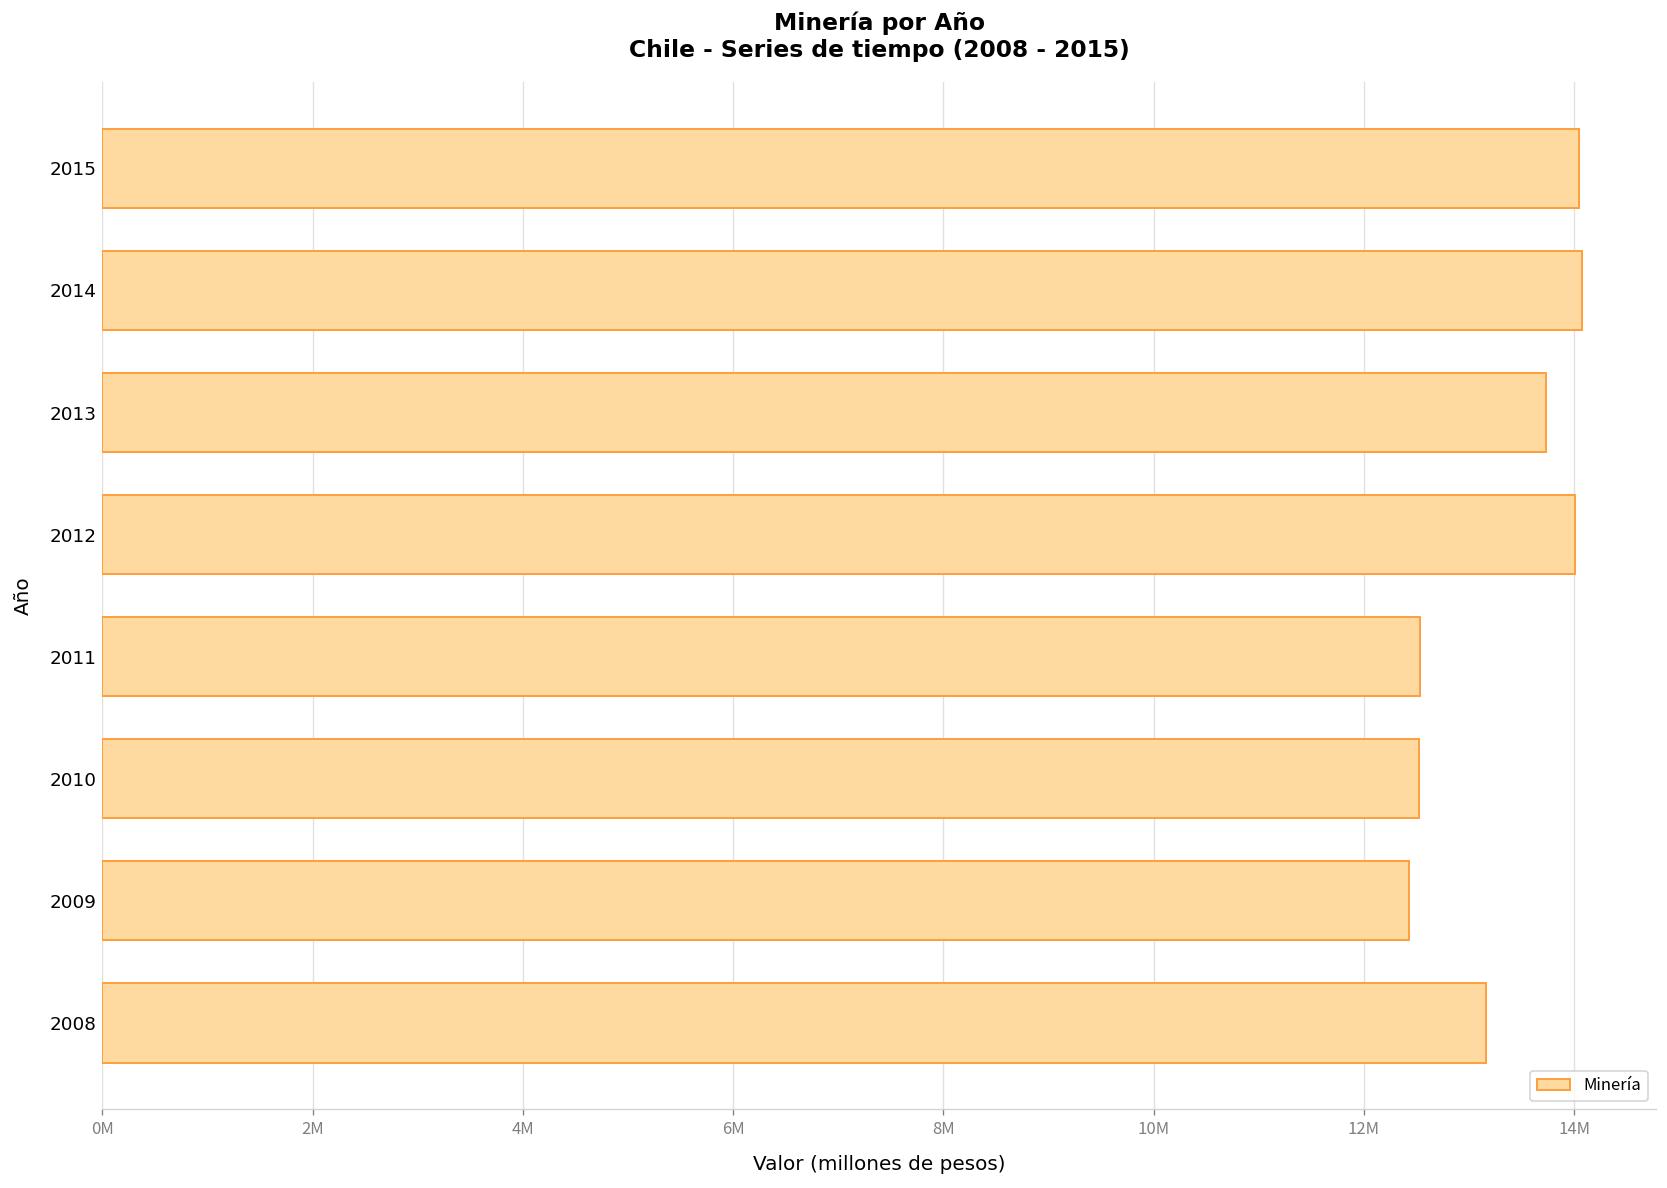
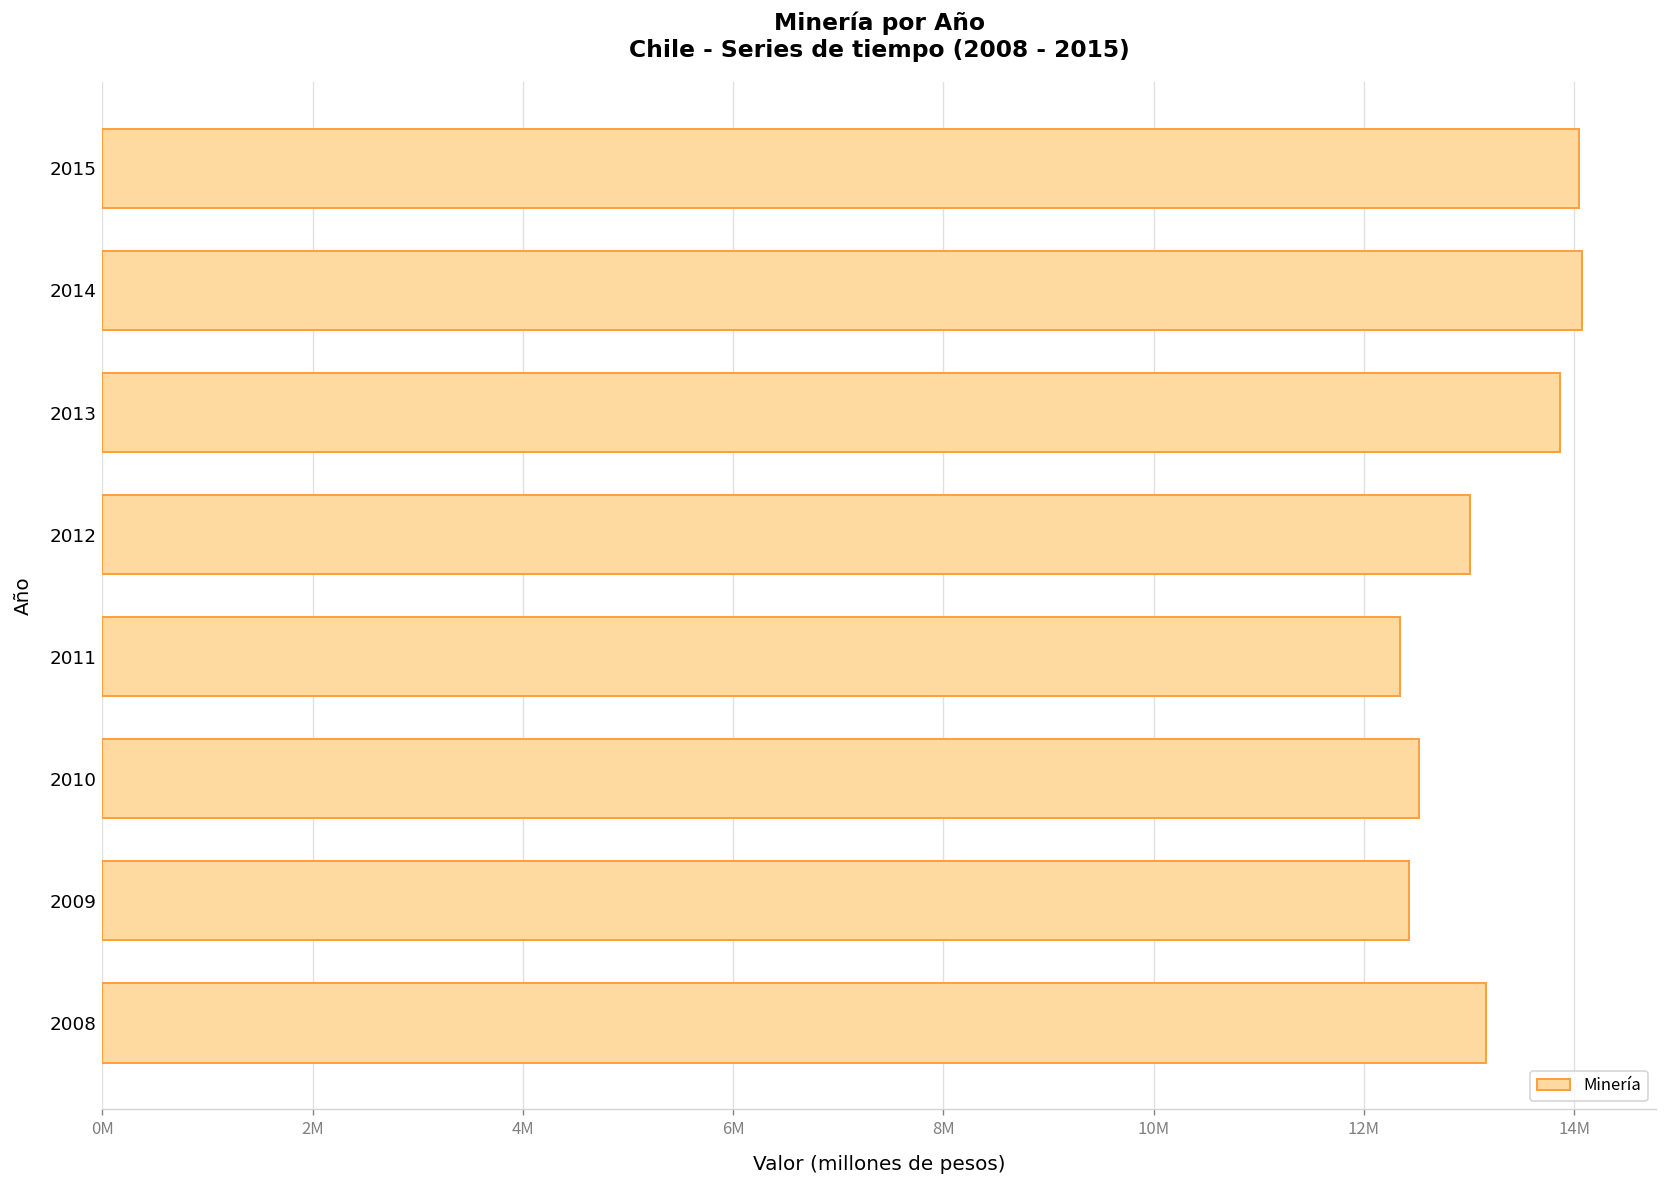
  {
    "2015": 14000000,
    "2014": 14100000,
-   "2013": 13700000,
-   "2012": 14000000,
-   "2011": 12500000,
+   "2013": 13900000,
+   "2012": 13000000,
+   "2011": 12300000,
    "2010": 12500000,
    "2009": 12400000,
    "2008": 13200000
  }
